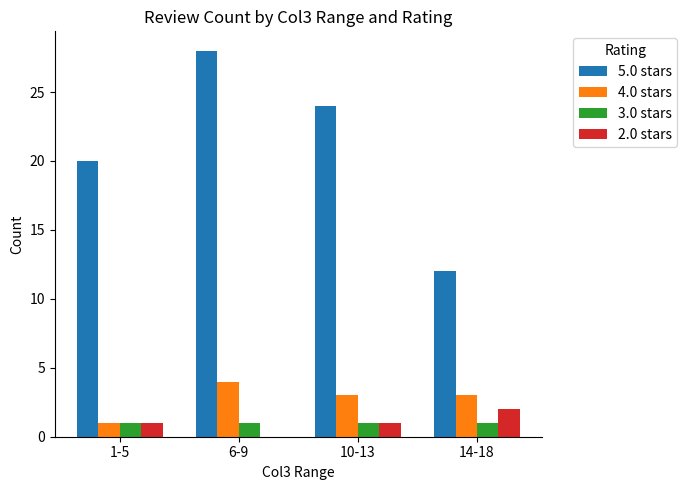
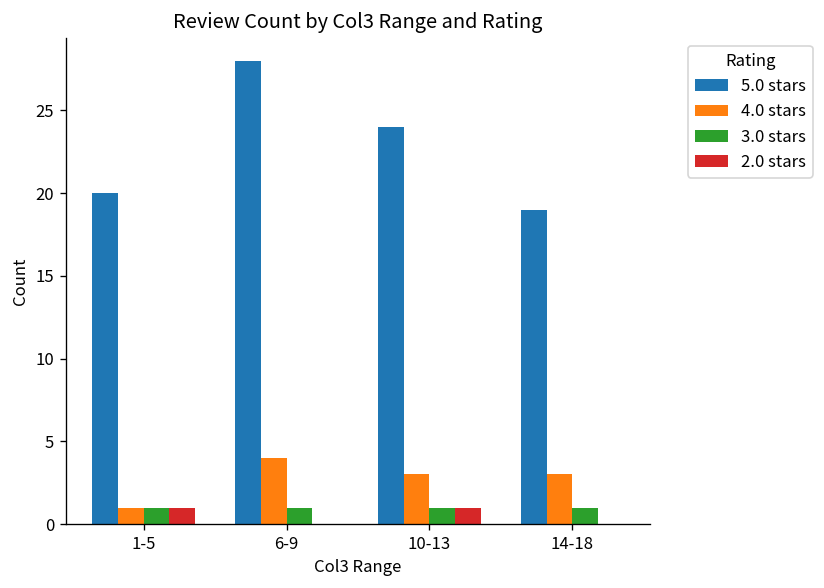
  {
    "5.0 stars": {
      "1-5": 20,
      "6-9": 28,
      "10-13": 24,
-     "14-18": 12
+     "14-18": 19
    },
    "4.0 stars": {
      "1-5": 1,
      "6-9": 4,
      "10-13": 3,
      "14-18": 3
    },
    "3.0 stars": {
      "1-5": 1,
      "6-9": 1,
      "10-13": 1,
      "14-18": 1
    },
    "2.0 stars": {
      "1-5": 1,
      "6-9": 0,
      "10-13": 1,
-     "14-18": 2
+     "14-18": 0
    }
  }
